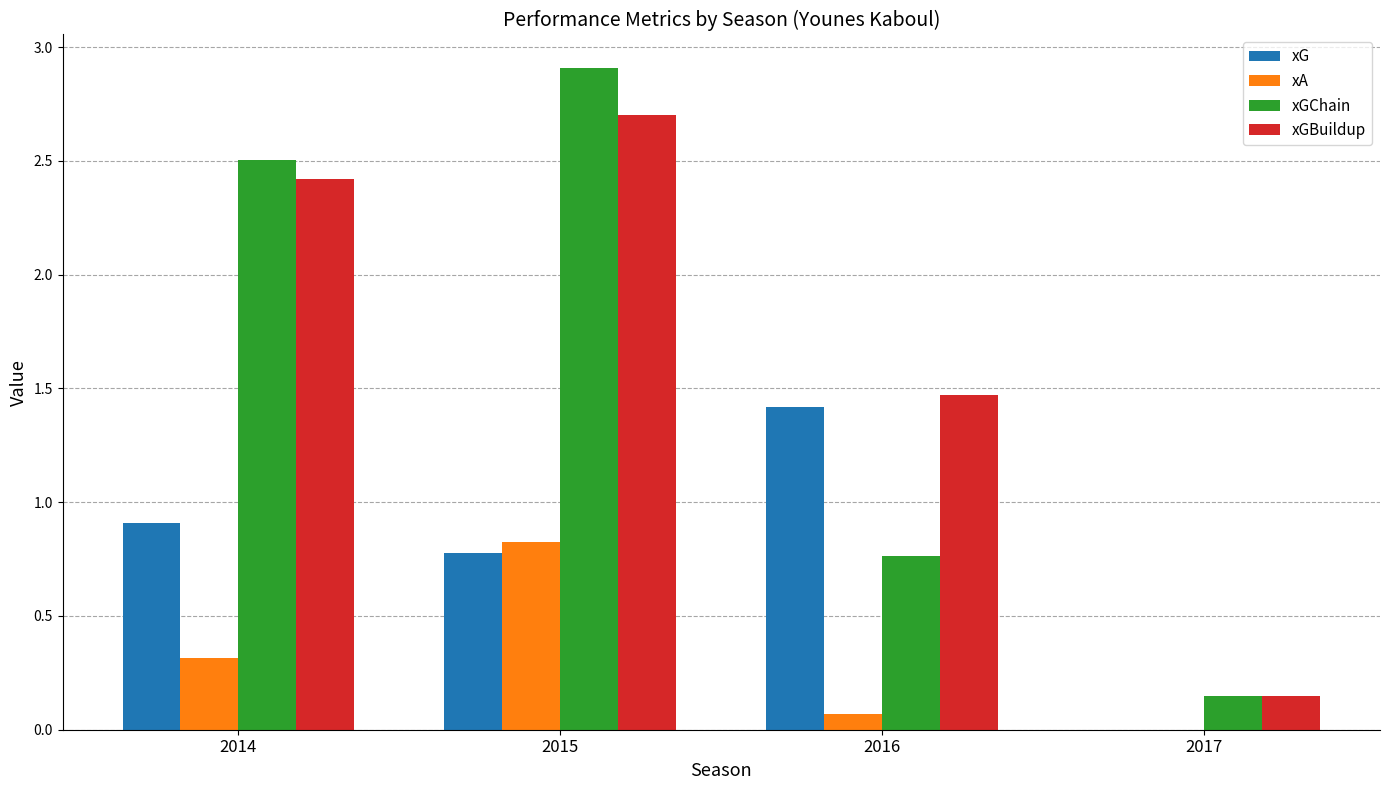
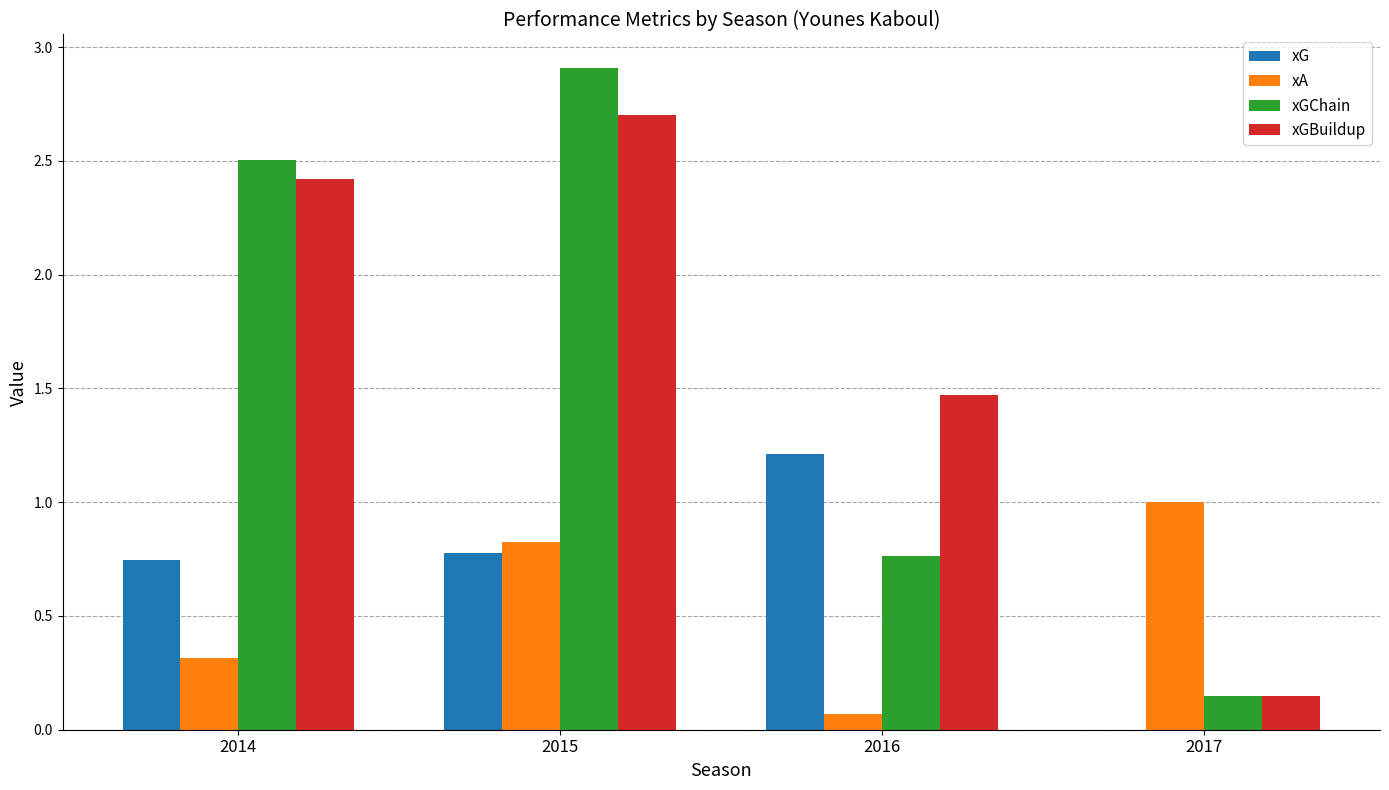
  {
    "xG": {
-     "2014": 0.91,
+     "2014": 0.75,
      "2015": 0.78,
-     "2016": 1.42,
+     "2016": 1.21,
      "2017": 0.00
    },
    "xA": {
      "2014": 0.31,
      "2015": 0.82,
      "2016": 0.07,
-     "2017": 0
+     "2017": 1
    },
    "xGChain": {
      "2014": 2.50,
      "2015": 2.91,
      "2016": 0.76,
      "2017": 0.15
    },
    "xGBuildup": {
      "2014": 2.42,
      "2015": 2.70,
      "2016": 1.47,
      "2017": 0.15
    }
  }
